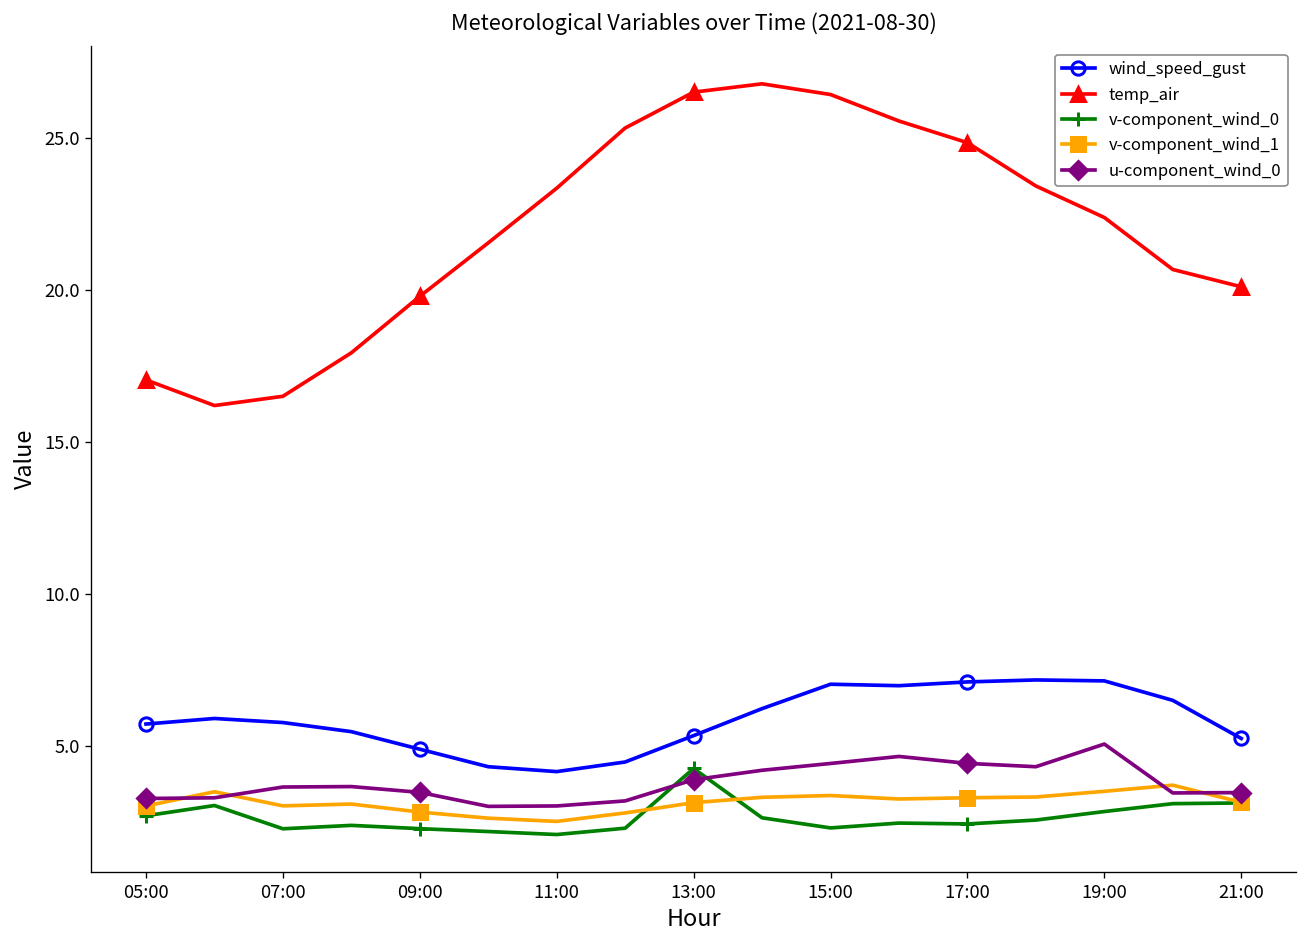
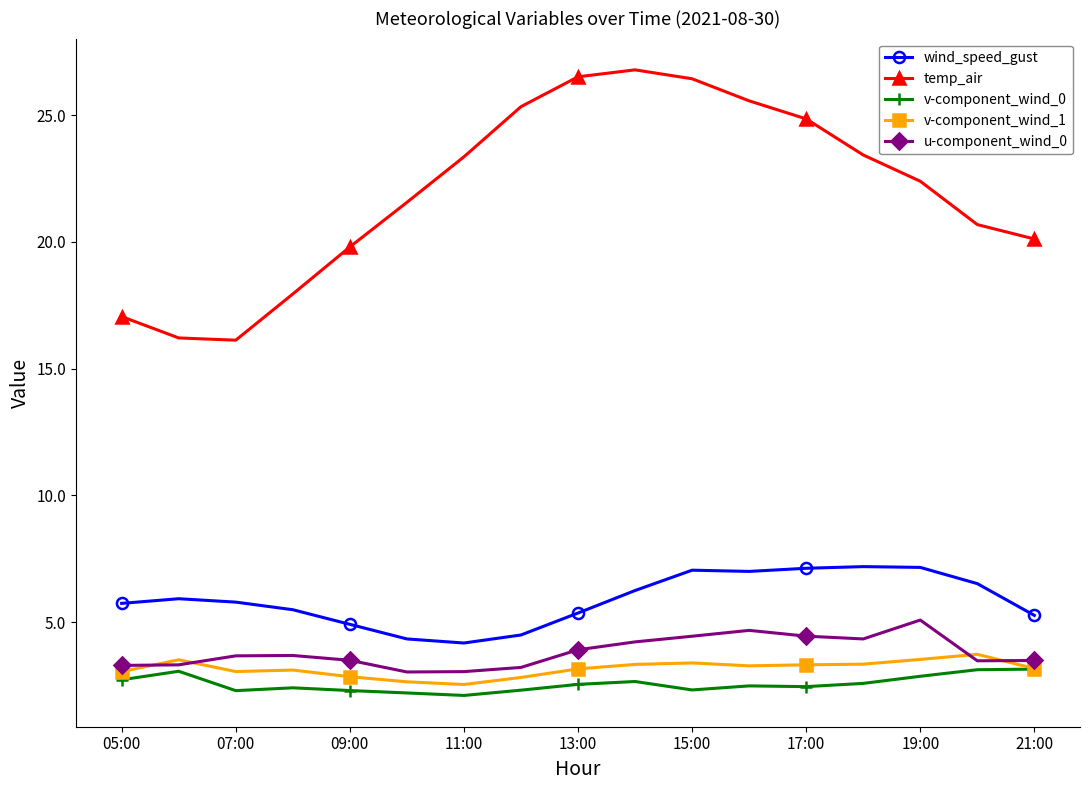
  {
    "wind_speed_gust": {
      "05:00": 5.7,
      "07:00": 5.8,
      "09:00": 4.9,
      "11:00": 4.2,
      "13:00": 5.4,
      "15:00": 7.0,
      "17:00": 7.1,
      "19:00": 7.2,
      "21:00": 5.3
    },
    "temp_air": {
      "05:00": 17.1,
-     "07:00": 16.5,
+     "07:00": 16.1,
      "09:00": 19.8,
      "11:00": 23.4,
      "13:00": 26.5,
      "15:00": 26.4,
      "17:00": 24.9,
      "19:00": 22.4,
      "21:00": 20.1
    },
    "v-component_wind_0": {
      "05:00": 2.7,
      "07:00": 2.3,
      "09:00": 2.3,
      "11:00": 2.1,
-     "13:00": 4.3,
+     "13:00": 2.5,
      "15:00": 2.3,
      "17:00": 2.5,
      "19:00": 2.9
    },
    "v-component_wind_1": {
      "05:00": 3.0,
      "07:00": 3.0,
      "09:00": 2.8,
      "11:00": 2.5,
      "13:00": 3.2,
      "15:00": 3.4,
      "17:00": 3.3,
      "19:00": 3.5
    },
    "u-component_wind_0": {
      "05:00": 3.3,
      "07:00": 3.7,
      "09:00": 3.5,
      "11:00": 3.0,
      "13:00": 3.9,
      "15:00": 4.4,
      "17:00": 4.4,
      "19:00": 5.1,
      "21:00": 3.5
    }
  }
